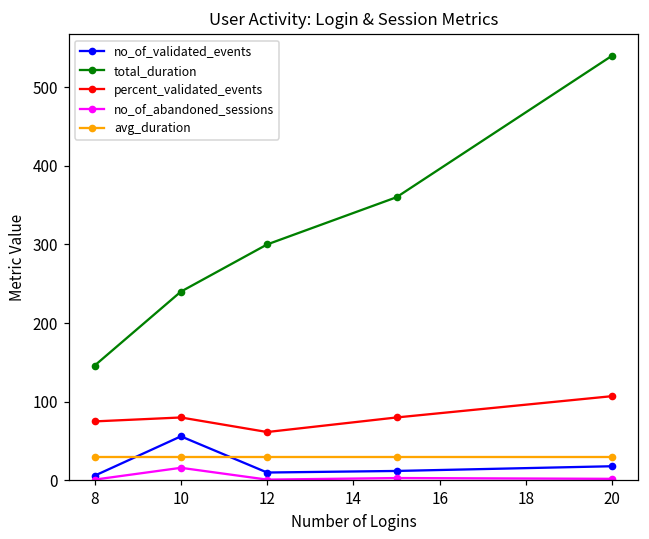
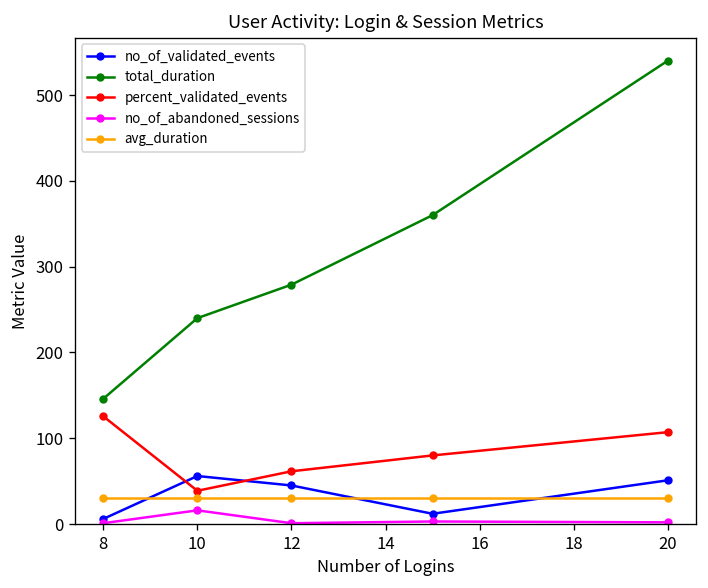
  {
    "no_of_validated_events": {
      "8": 10,
      "10": 60,
-     "12": 10,
-     "20": 20
+     "12": 50,
+     "20": 50
    },
    "total_duration": {
      "8": 150,
      "10": 240,
-     "12": 300,
+     "12": 280,
      "20": 540
    },
    "percent_validated_events": {
-     "8": 80,
-     "10": 80,
+     "8": 130,
+     "10": 40,
      "12": 60,
      "20": 110
    },
    "no_of_abandoned_sessions": {
      "8": 0,
      "10": 20,
      "12": 0,
      "20": 0
    },
    "avg_duration": {
      "8": 30,
      "10": 30,
      "12": 30,
      "20": 30
    }
  }
